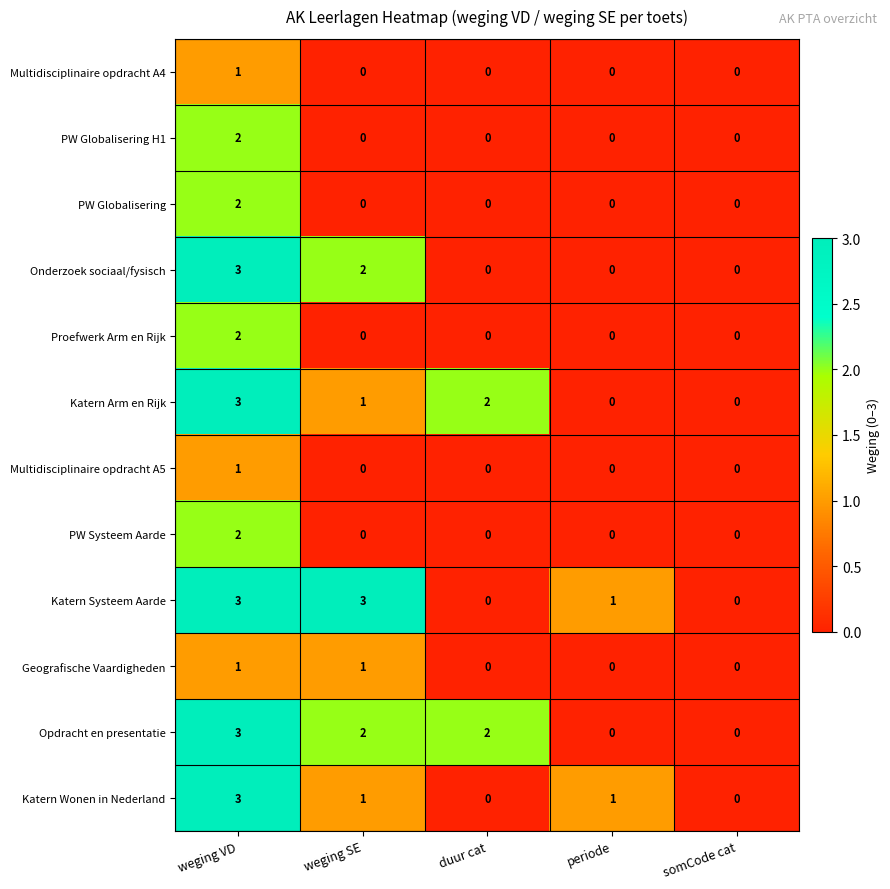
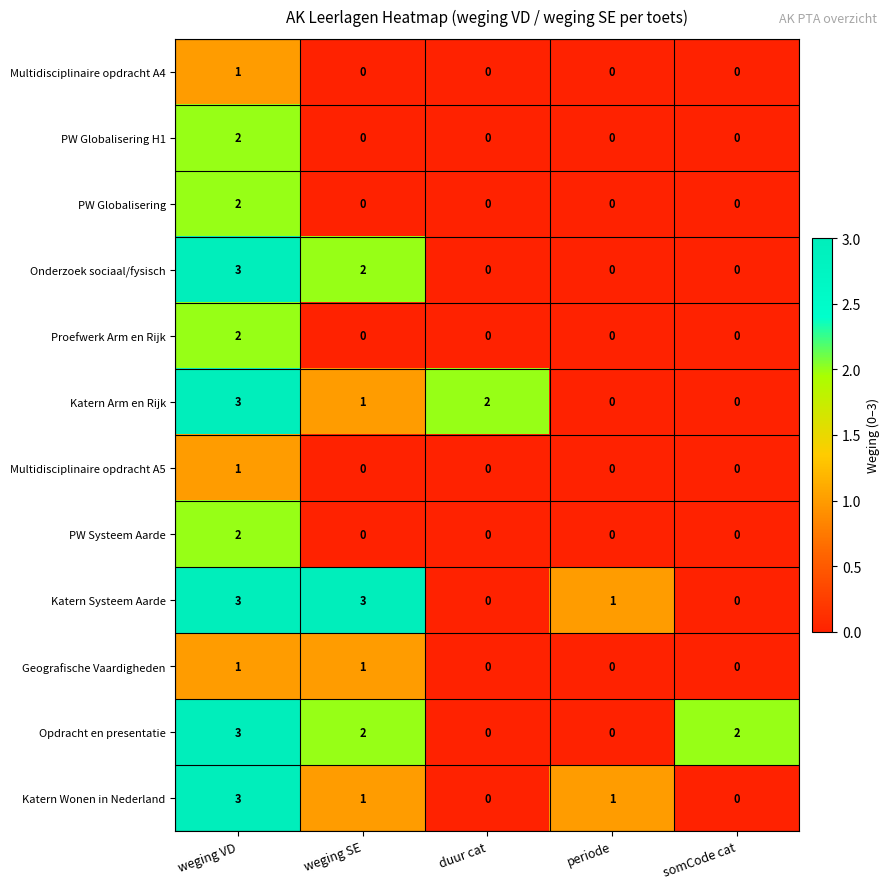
  {
    "Multidisciplinaire opdracht A4": {
      "weging VD": 1,
      "weging SE": 0,
      "duur cat": 0,
      "periode": 0,
      "somCode cat": 0
    },
    "PW Globalisering H1": {
      "weging VD": 2,
      "weging SE": 0,
      "duur cat": 0,
      "periode": 0,
      "somCode cat": 0
    },
    "PW Globalisering": {
      "weging VD": 2,
      "weging SE": 0,
      "duur cat": 0,
      "periode": 0,
      "somCode cat": 0
    },
    "Onderzoek sociaal/fysisch": {
      "weging VD": 3,
      "weging SE": 2,
      "duur cat": 0,
      "periode": 0,
      "somCode cat": 0
    },
    "Proefwerk Arm en Rijk": {
      "weging VD": 2,
      "weging SE": 0,
      "duur cat": 0,
      "periode": 0,
      "somCode cat": 0
    },
    "Katern Arm en Rijk": {
      "weging VD": 3,
      "weging SE": 1,
      "duur cat": 2,
      "periode": 0,
      "somCode cat": 0
    },
    "Multidisciplinaire opdracht A5": {
      "weging VD": 1,
      "weging SE": 0,
      "duur cat": 0,
      "periode": 0,
      "somCode cat": 0
    },
    "PW Systeem Aarde": {
      "weging VD": 2,
      "weging SE": 0,
      "duur cat": 0,
      "periode": 0,
      "somCode cat": 0
    },
    "Katern Systeem Aarde": {
      "weging VD": 3,
      "weging SE": 3,
      "duur cat": 0,
      "periode": 1,
      "somCode cat": 0
    },
    "Geografische Vaardigheden": {
      "weging VD": 1,
      "weging SE": 1,
      "duur cat": 0,
      "periode": 0,
      "somCode cat": 0
    },
    "Opdracht en presentatie": {
      "weging VD": 3,
      "weging SE": 2,
-     "duur cat": 2,
+     "duur cat": 0,
      "periode": 0,
-     "somCode cat": 0
+     "somCode cat": 2
    },
    "Katern Wonen in Nederland": {
      "weging VD": 3,
      "weging SE": 1,
      "duur cat": 0,
      "periode": 1,
      "somCode cat": 0
    }
  }
